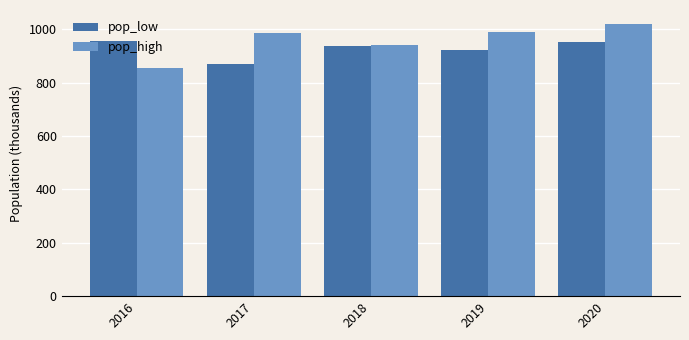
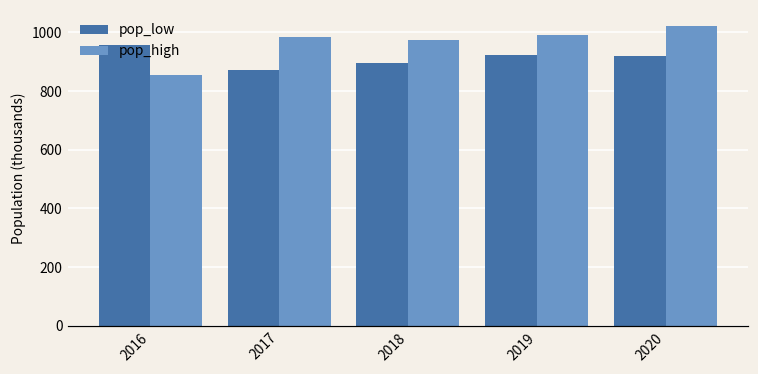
  {
    "pop_low": {
      "2016": 960,
      "2017": 870,
-     "2018": 940,
+     "2018": 900,
      "2019": 920,
-     "2020": 950
+     "2020": 920
    },
    "pop_high": {
      "2016": 860,
      "2017": 980,
-     "2018": 940,
+     "2018": 970,
      "2019": 990,
      "2020": 1020
    }
  }
